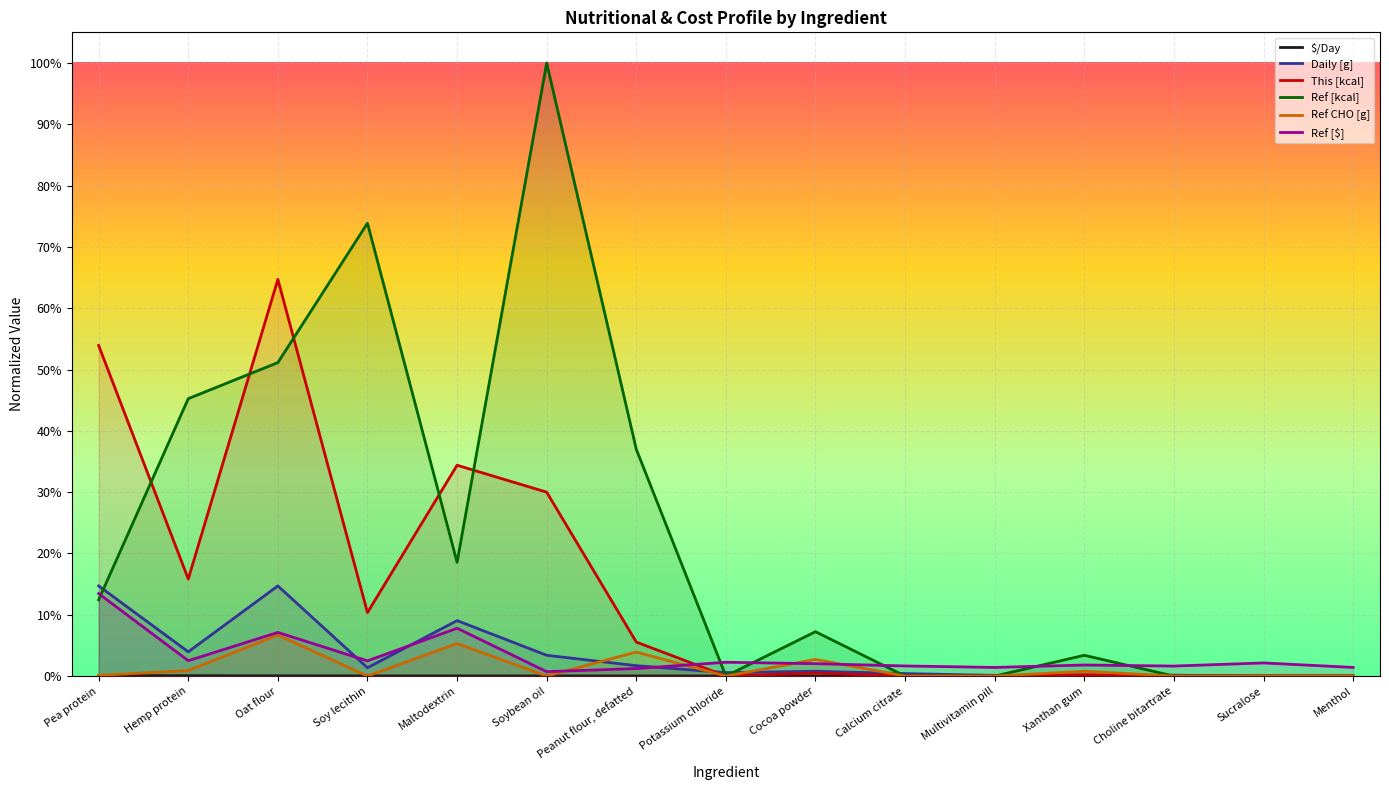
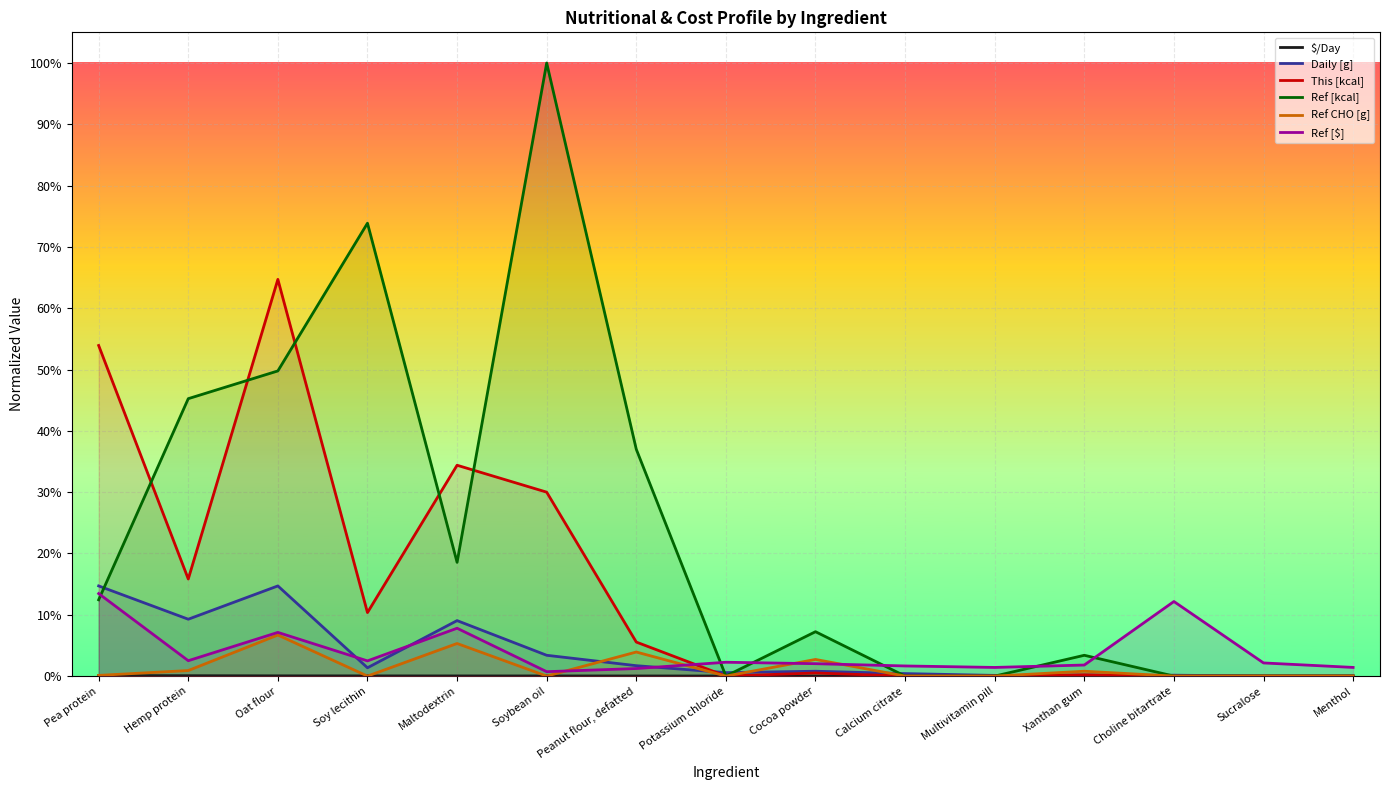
  {
    "$/Day": {
      "Hemp protein": "0%",
      "Oat flour": "0%",
      "Maltodextrin": "0%",
      "Peanut flour, defatted": "0%",
      "Cocoa powder": "0%"
    },
    "Daily [g]": {
      "Pea protein": "15%",
-     "Hemp protein": "4%",
+     "Hemp protein": "9%",
      "Oat flour": "15%",
      "Soy lecithin": "1%",
      "Maltodextrin": "9%",
      "Soybean oil": "3%",
      "Peanut flour, defatted": "2%",
      "Potassium chloride": "1%"
    },
    "This [kcal]": {
      "Pea protein": "54%",
      "Hemp protein": "16%",
      "Oat flour": "65%",
      "Soy lecithin": "10%",
      "Maltodextrin": "34%",
      "Soybean oil": "30%",
      "Peanut flour, defatted": "6%"
    },
    "Ref [kcal]": {
      "Pea protein": "12%",
      "Hemp protein": "45%",
-     "Oat flour": "51%",
+     "Oat flour": "50%",
      "Soy lecithin": "74%",
      "Maltodextrin": "19%",
      "Soybean oil": "100%",
      "Peanut flour, defatted": "37%",
      "Cocoa powder": "7%",
      "Xanthan gum": "3%"
    },
    "Ref CHO [g]": {
      "Hemp protein": "1%",
      "Oat flour": "7%",
      "Maltodextrin": "5%",
      "Peanut flour, defatted": "4%",
      "Cocoa powder": "3%",
      "Xanthan gum": "1%"
    },
    "Ref [$]": {
      "Pea protein": "13%",
      "Hemp protein": "3%",
      "Oat flour": "7%",
      "Soy lecithin": "2%",
      "Maltodextrin": "8%",
      "Soybean oil": "1%",
      "Peanut flour, defatted": "1%",
      "Potassium chloride": "2%",
      "Cocoa powder": "2%",
      "Calcium citrate": "2%",
      "Multivitamin pill": "1%",
      "Xanthan gum": "2%",
-     "Choline bitartrate": "2%",
+     "Choline bitartrate": "12%",
      "Sucralose": "2%",
      "Menthol": "1%"
    }
  }
